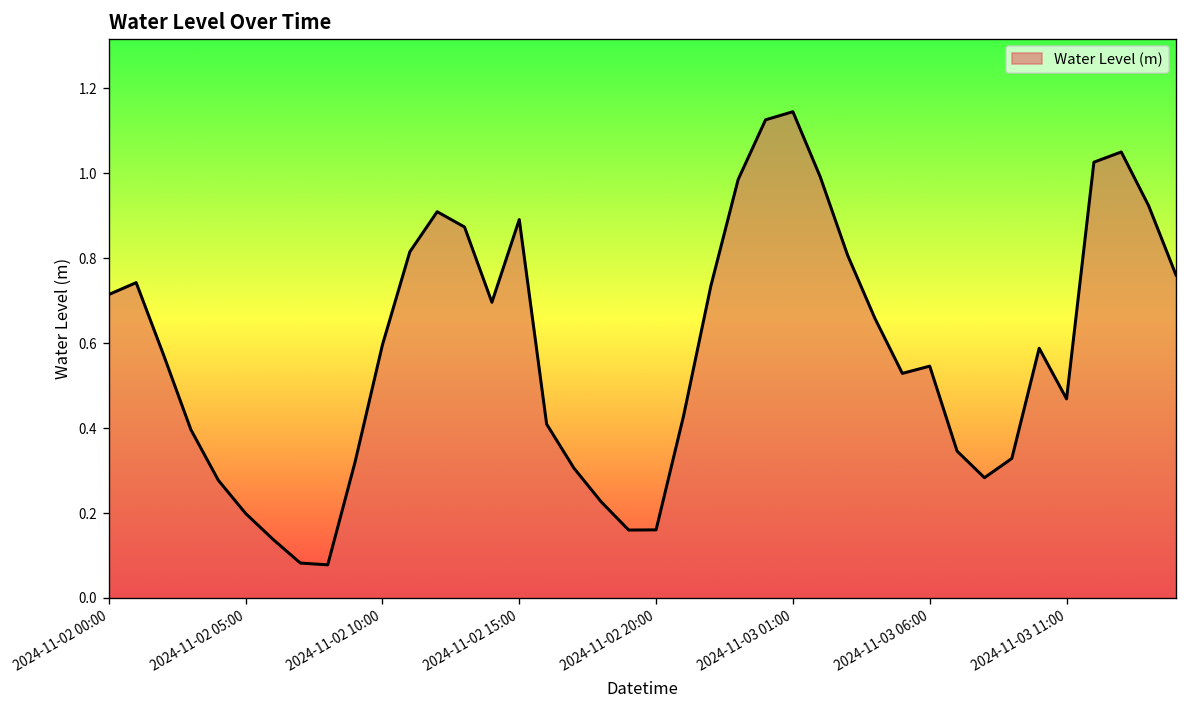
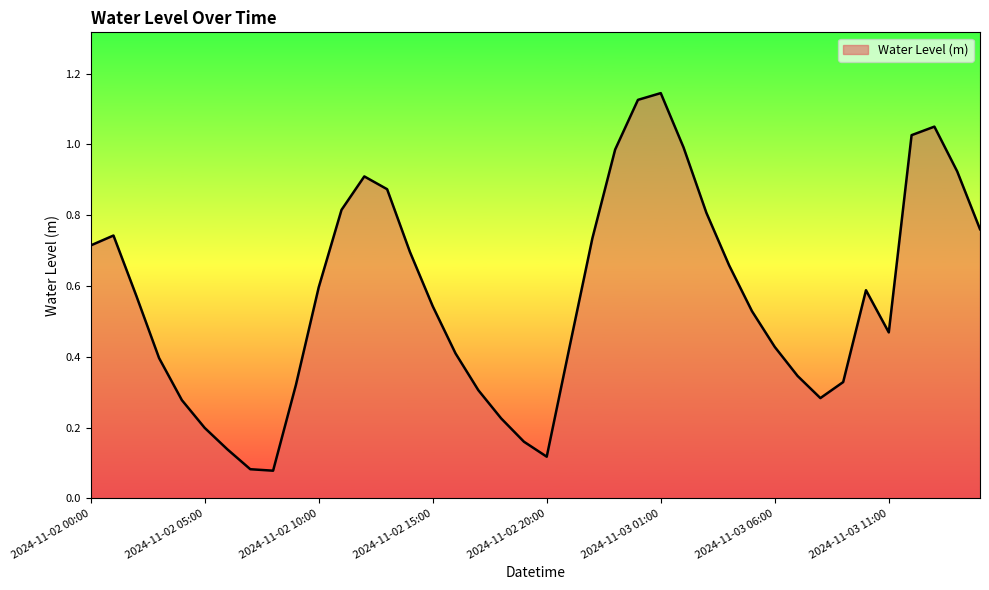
  {
    "2024-11-02 00:00": 0.71,
    "2024-11-02 05:00": 0.20,
    "2024-11-02 10:00": 0.60,
-   "2024-11-02 15:00": 0.89,
-   "2024-11-02 20:00": 0.16,
+   "2024-11-02 15:00": 0.54,
+   "2024-11-02 20:00": 0.12,
    "2024-11-03 01:00": 1.14,
-   "2024-11-03 06:00": 0.55,
+   "2024-11-03 06:00": 0.43,
    "2024-11-03 11:00": 0.47
  }
